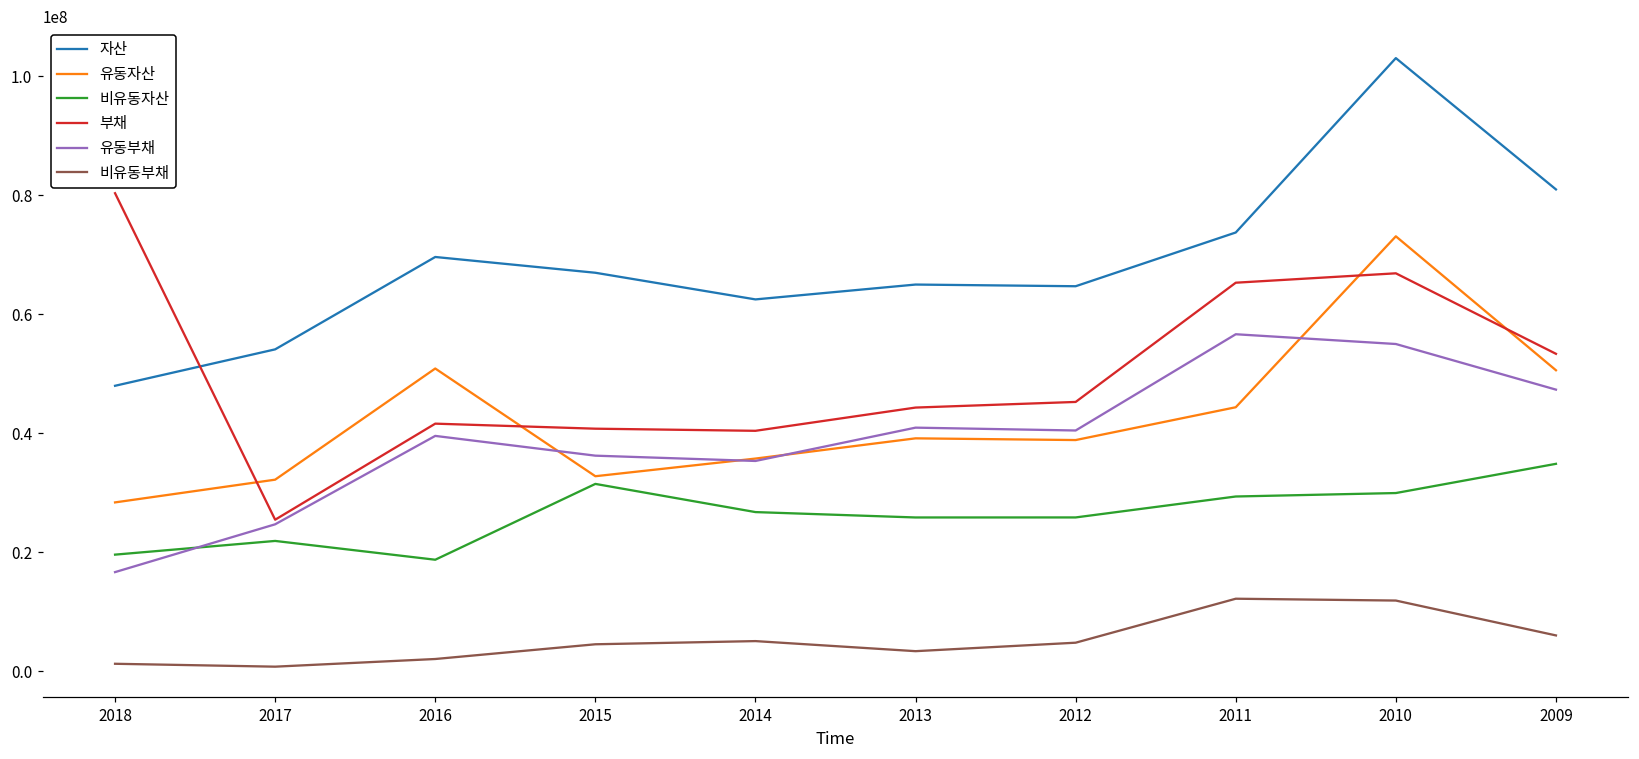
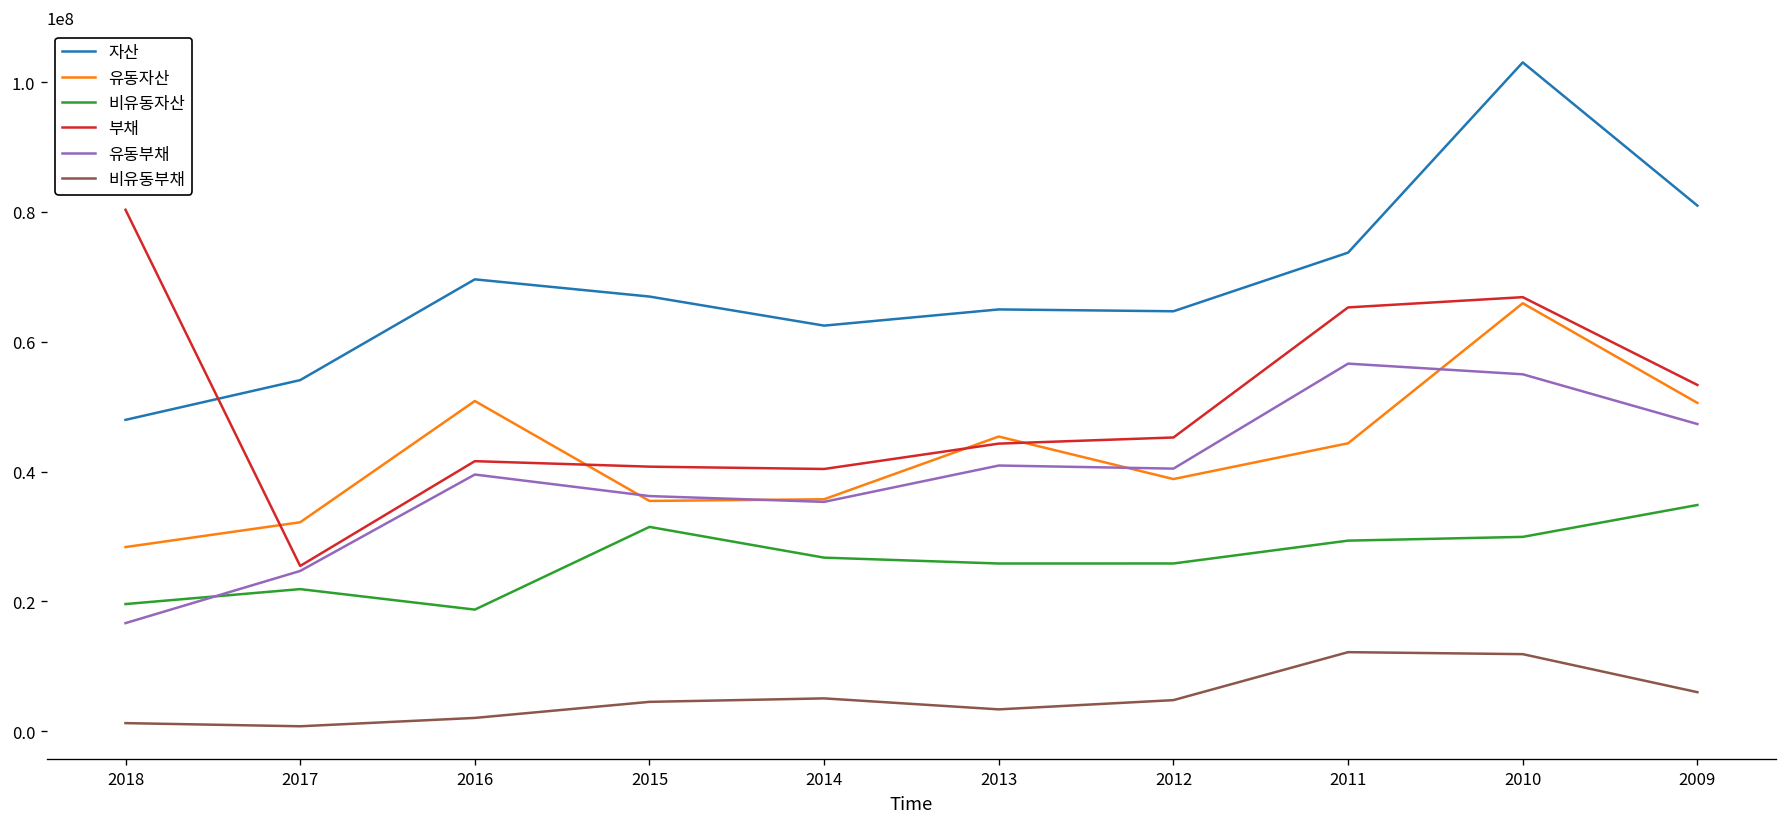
  {
    "자산": {
      "2018": 48000000,
      "2017": 54000000,
      "2016": 70000000,
      "2015": 67000000,
      "2014": 62000000,
      "2013": 65000000,
      "2012": 65000000,
      "2011": 74000000,
      "2010": 103000000,
      "2009": 81000000
    },
    "유동자산": {
      "2018": 28000000,
      "2017": 32000000,
      "2016": 51000000,
-     "2015": 33000000,
-     "2013": 39000000,
+     "2015": 35000000,
+     "2013": 45000000,
      "2012": 39000000,
      "2011": 44000000,
-     "2010": 73000000,
+     "2010": 66000000,
      "2009": 51000000
    },
    "비유동자산": {
      "2018": 20000000,
      "2017": 22000000,
      "2016": 19000000,
      "2015": 31000000,
      "2014": 27000000,
      "2013": 26000000,
      "2012": 26000000,
      "2011": 29000000,
      "2010": 30000000,
      "2009": 35000000
    },
    "부채": {
      "2018": 80000000,
      "2017": 25000000,
      "2016": 42000000,
      "2015": 41000000,
      "2014": 40000000,
      "2013": 44000000,
      "2012": 45000000,
      "2011": 65000000,
      "2010": 67000000,
      "2009": 53000000
    },
    "유동부채": {
      "2018": 17000000,
      "2017": 25000000,
      "2016": 40000000,
      "2015": 36000000,
      "2013": 41000000,
      "2012": 40000000,
      "2011": 57000000,
      "2010": 55000000,
      "2009": 47000000
    },
    "비유동부채": {
      "2018": 1000000,
      "2017": 1000000,
      "2016": 2000000,
      "2015": 5000000,
      "2014": 5000000,
      "2013": 3000000,
      "2012": 5000000,
      "2011": 12000000,
      "2010": 12000000,
      "2009": 6000000
    }
  }
